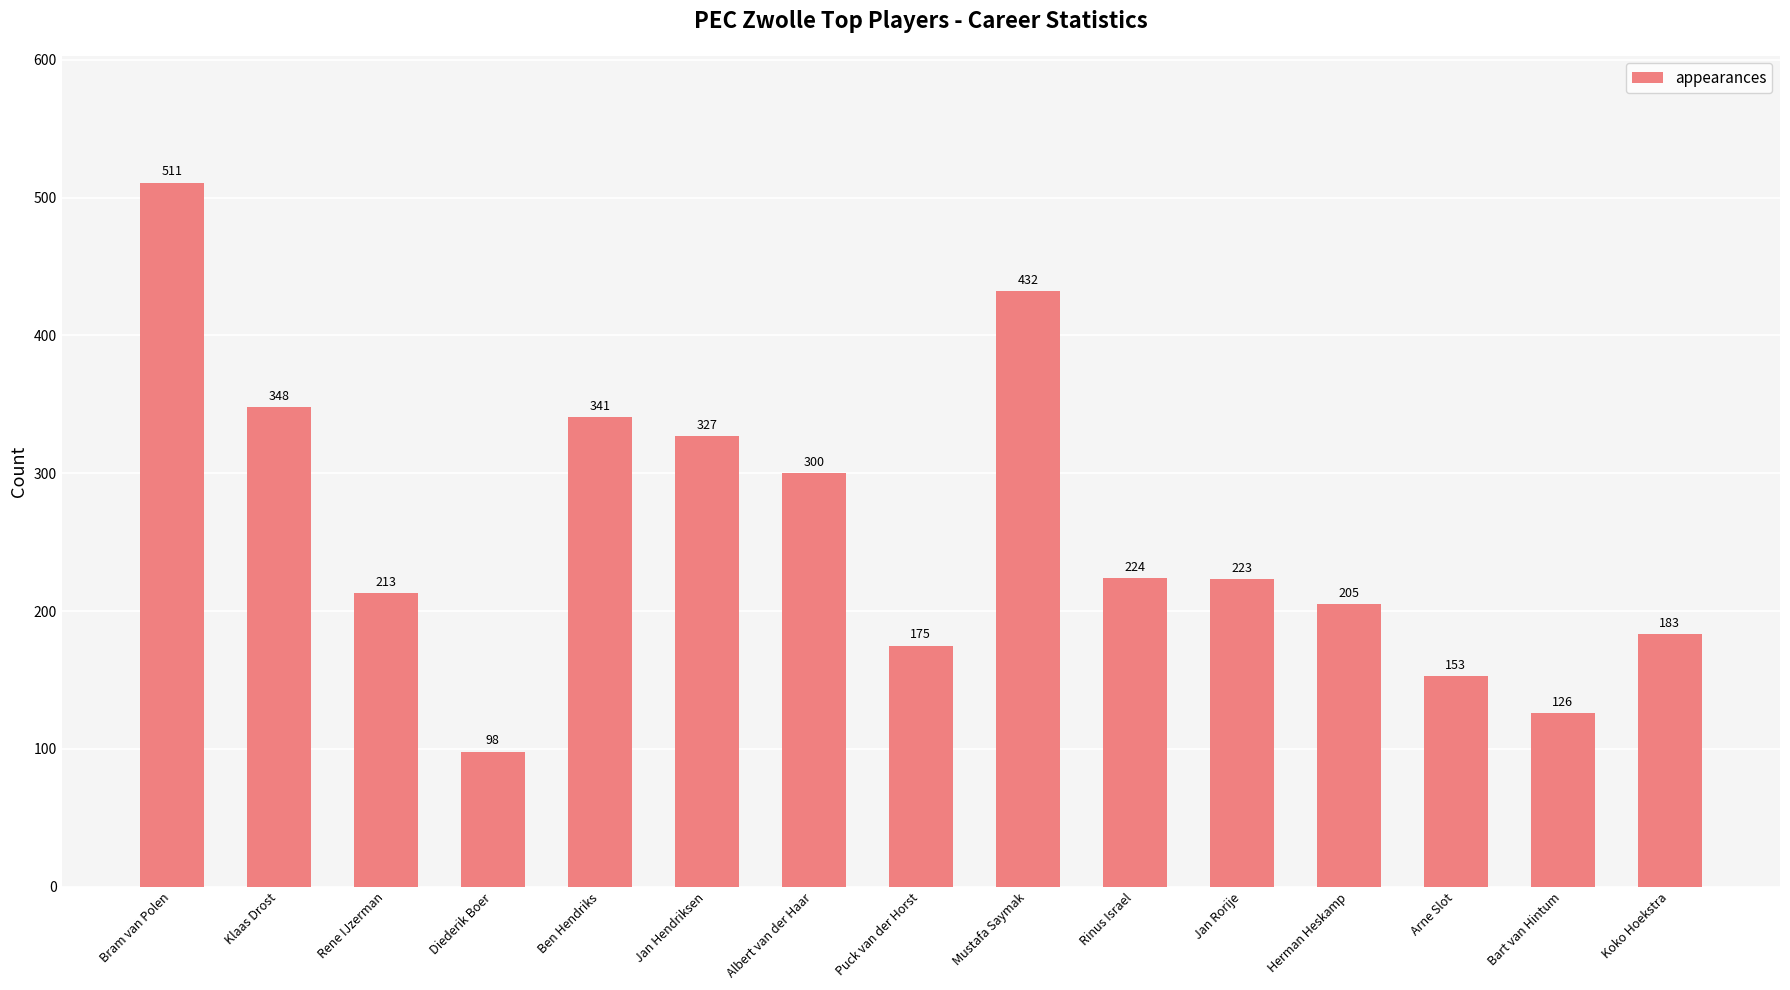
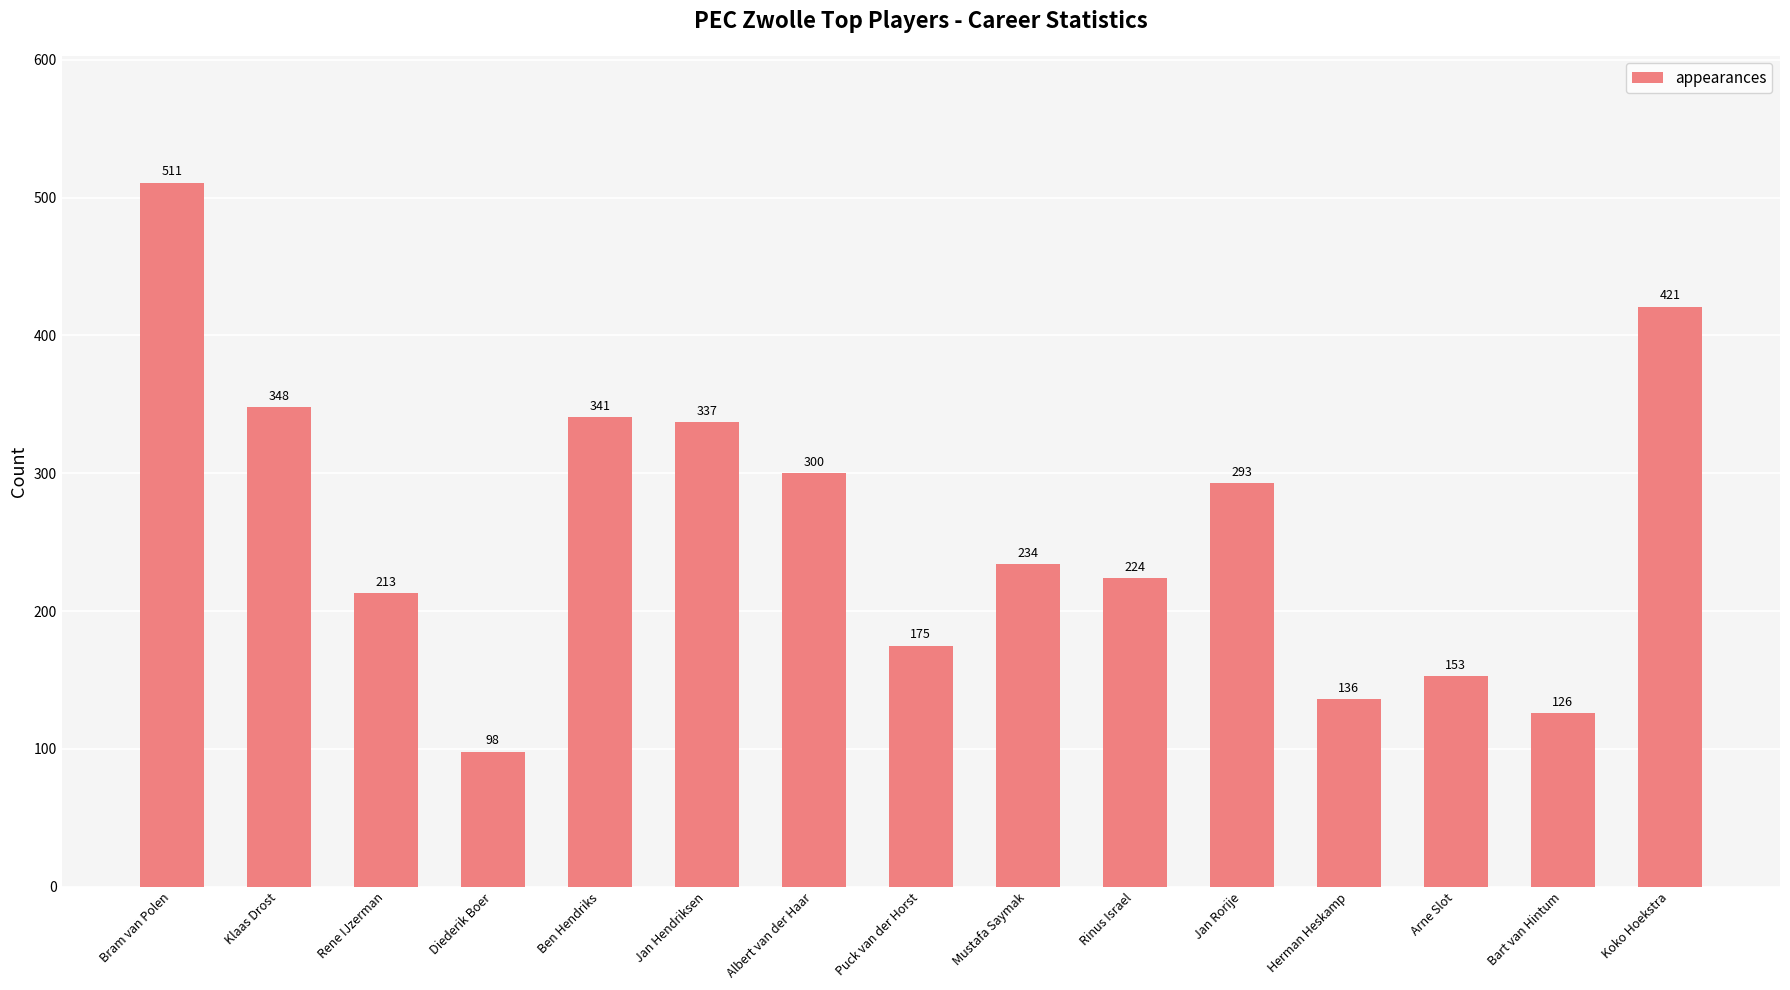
  {
    "Bram van Polen": 511,
    "Klaas Drost": 348,
    "Rene IJzerman": 213,
    "Diederik Boer": 98,
    "Ben Hendriks": 341,
-   "Jan Hendriksen": 327,
+   "Jan Hendriksen": 337,
    "Albert van der Haar": 300,
    "Puck van der Horst": 175,
-   "Mustafa Saymak": 432,
+   "Mustafa Saymak": 234,
    "Rinus Israel": 224,
-   "Jan Rorije": 223,
-   "Herman Heskamp": 205,
+   "Jan Rorije": 293,
+   "Herman Heskamp": 136,
    "Arne Slot": 153,
    "Bart van Hintum": 126,
-   "Koko Hoekstra": 183
+   "Koko Hoekstra": 421
  }
